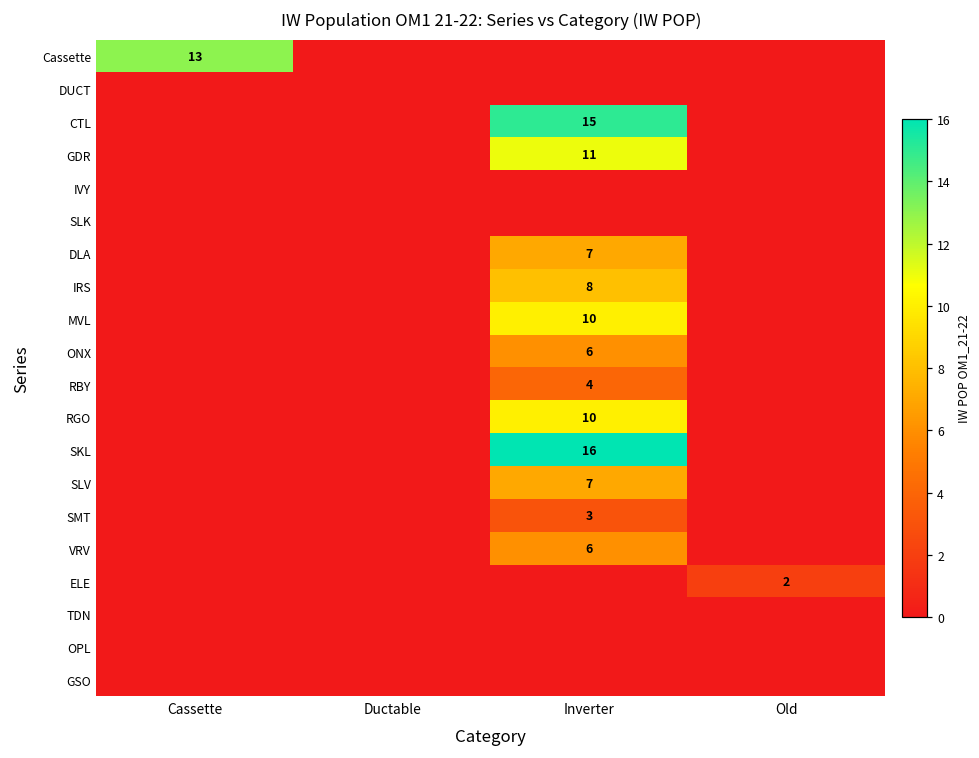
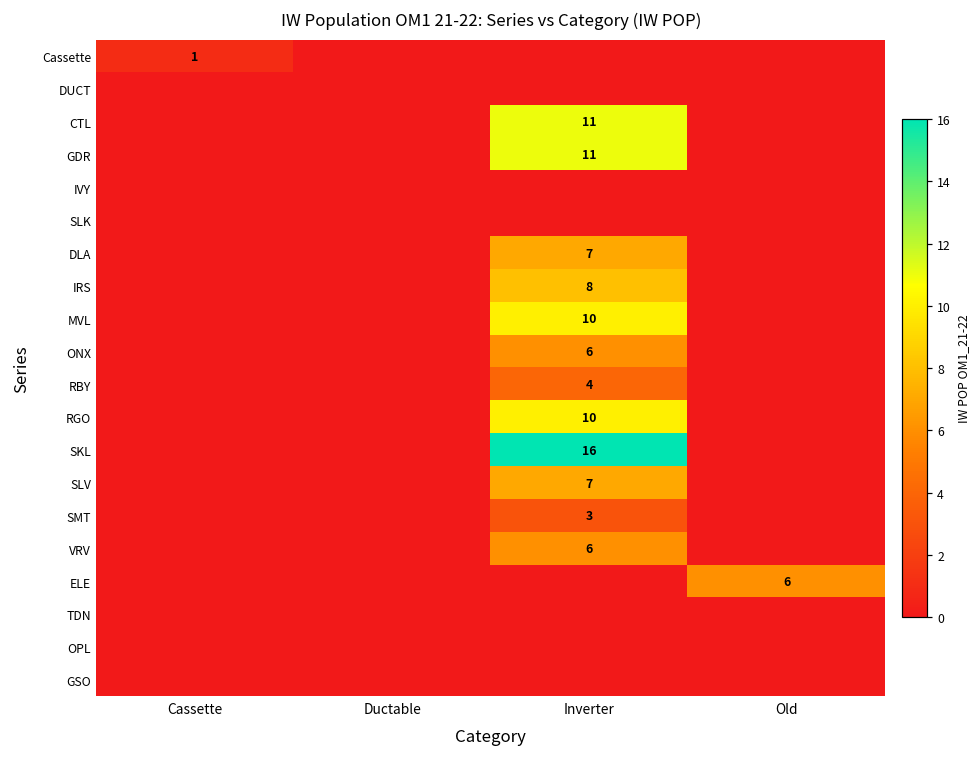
  {
    "Cassette": {
-     "Cassette": 13
+     "Cassette": 1
    },
    "CTL": {
-     "Inverter": 15
+     "Inverter": 11
    },
    "GDR": {
      "Inverter": 11
    },
    "DLA": {
      "Inverter": 7
    },
    "IRS": {
      "Inverter": 8
    },
    "MVL": {
      "Inverter": 10
    },
    "ONX": {
      "Inverter": 6
    },
    "RBY": {
      "Inverter": 4
    },
    "RGO": {
      "Inverter": 10
    },
    "SKL": {
      "Inverter": 16
    },
    "SLV": {
      "Inverter": 7
    },
    "SMT": {
      "Inverter": 3
    },
    "VRV": {
      "Inverter": 6
    },
    "ELE": {
-     "Old": 2
+     "Old": 6
    }
  }
